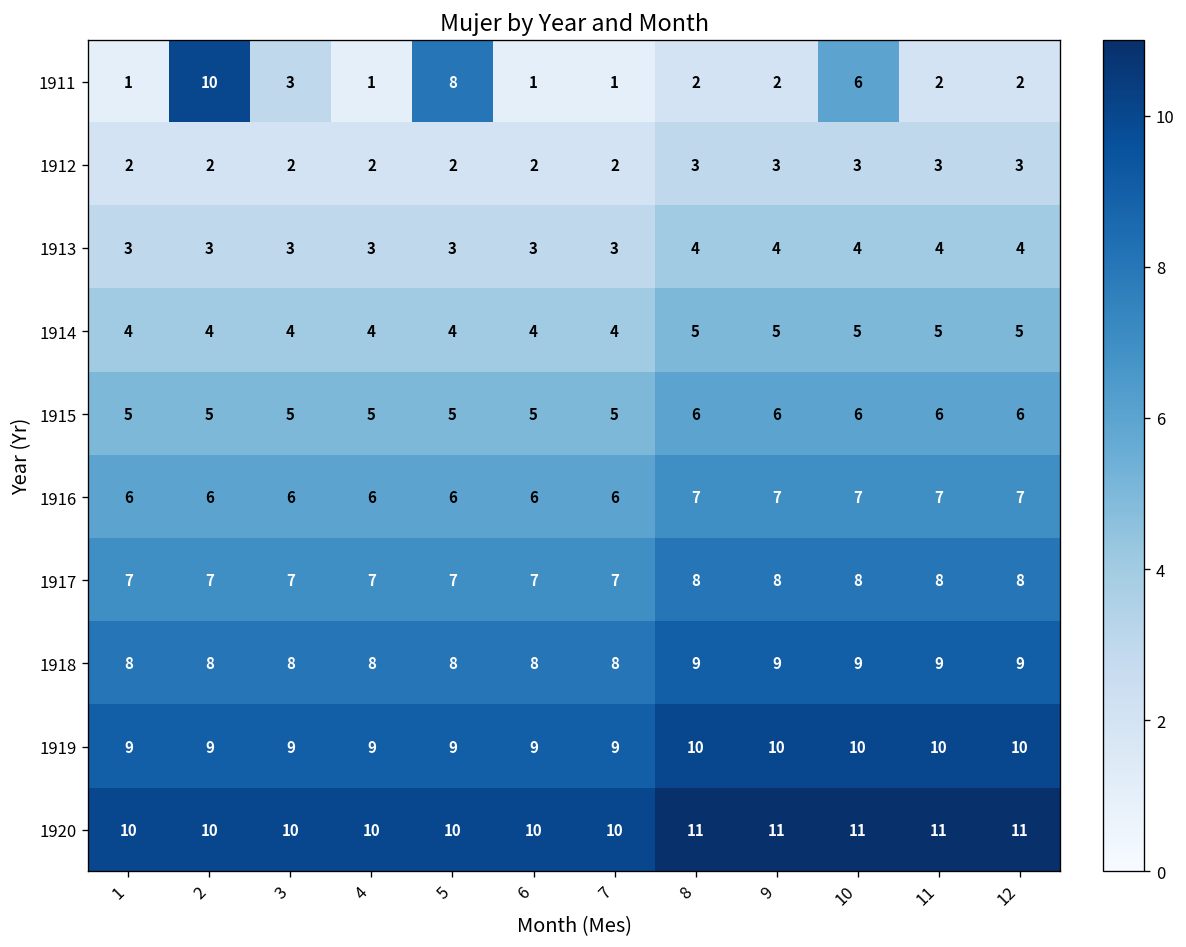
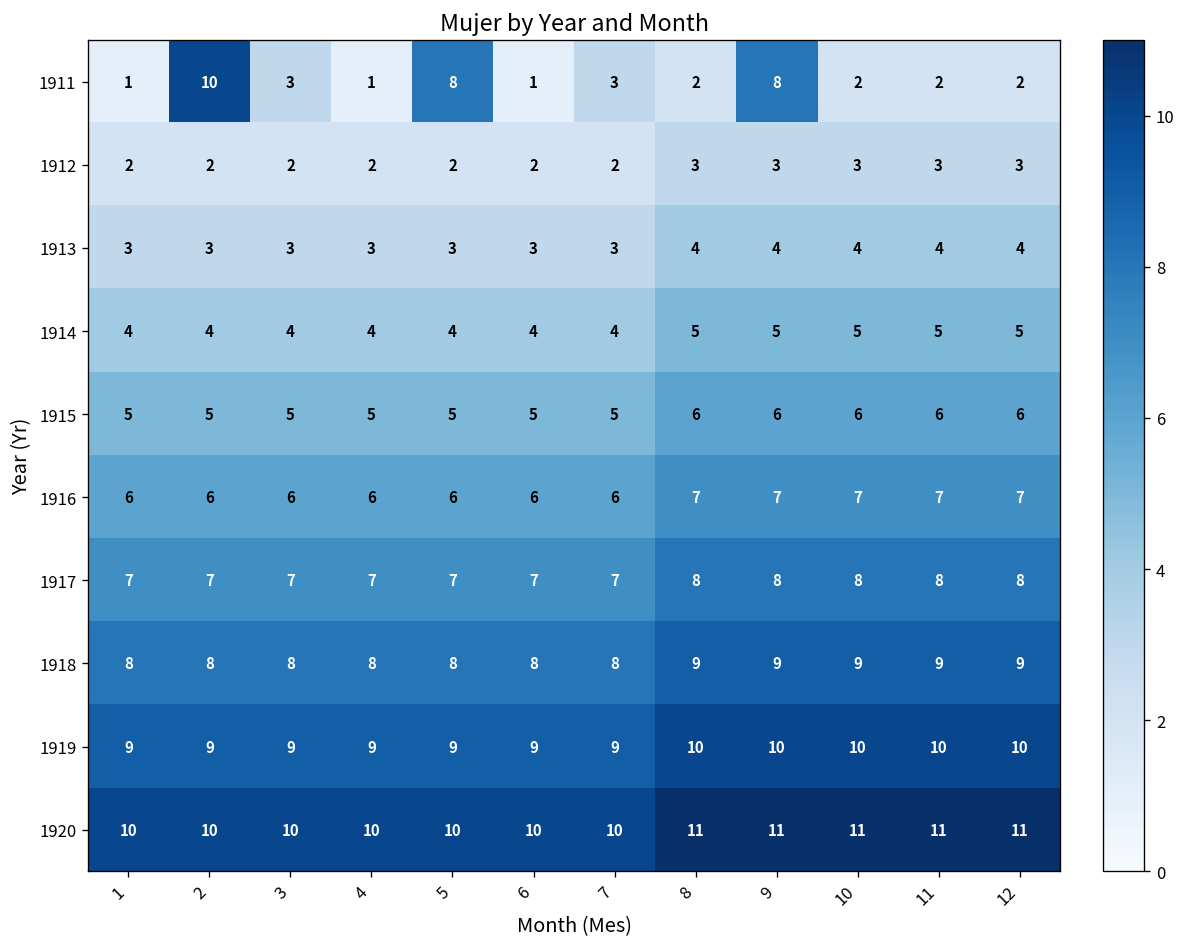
  {
    "1911": {
      "1": 1,
      "2": 10,
      "3": 3,
      "4": 1,
      "5": 8,
      "6": 1,
-     "7": 1,
+     "7": 3,
      "8": 2,
-     "9": 2,
-     "10": 6,
+     "9": 8,
+     "10": 2,
      "11": 2,
      "12": 2
    },
    "1912": {
      "1": 2,
      "2": 2,
      "3": 2,
      "4": 2,
      "5": 2,
      "6": 2,
      "7": 2,
      "8": 3,
      "9": 3,
      "10": 3,
      "11": 3,
      "12": 3
    },
    "1913": {
      "1": 3,
      "2": 3,
      "3": 3,
      "4": 3,
      "5": 3,
      "6": 3,
      "7": 3,
      "8": 4,
      "9": 4,
      "10": 4,
      "11": 4,
      "12": 4
    },
    "1914": {
      "1": 4,
      "2": 4,
      "3": 4,
      "4": 4,
      "5": 4,
      "6": 4,
      "7": 4,
      "8": 5,
      "9": 5,
      "10": 5,
      "11": 5,
      "12": 5
    },
    "1915": {
      "1": 5,
      "2": 5,
      "3": 5,
      "4": 5,
      "5": 5,
      "6": 5,
      "7": 5,
      "8": 6,
      "9": 6,
      "10": 6,
      "11": 6,
      "12": 6
    },
    "1916": {
      "1": 6,
      "2": 6,
      "3": 6,
      "4": 6,
      "5": 6,
      "6": 6,
      "7": 6,
      "8": 7,
      "9": 7,
      "10": 7,
      "11": 7,
      "12": 7
    },
    "1917": {
      "1": 7,
      "2": 7,
      "3": 7,
      "4": 7,
      "5": 7,
      "6": 7,
      "7": 7,
      "8": 8,
      "9": 8,
      "10": 8,
      "11": 8,
      "12": 8
    },
    "1918": {
      "1": 8,
      "2": 8,
      "3": 8,
      "4": 8,
      "5": 8,
      "6": 8,
      "7": 8,
      "8": 9,
      "9": 9,
      "10": 9,
      "11": 9,
      "12": 9
    },
    "1919": {
      "1": 9,
      "2": 9,
      "3": 9,
      "4": 9,
      "5": 9,
      "6": 9,
      "7": 9,
      "8": 10,
      "9": 10,
      "10": 10,
      "11": 10,
      "12": 10
    },
    "1920": {
      "1": 10,
      "2": 10,
      "3": 10,
      "4": 10,
      "5": 10,
      "6": 10,
      "7": 10,
      "8": 11,
      "9": 11,
      "10": 11,
      "11": 11,
      "12": 11
    }
  }
